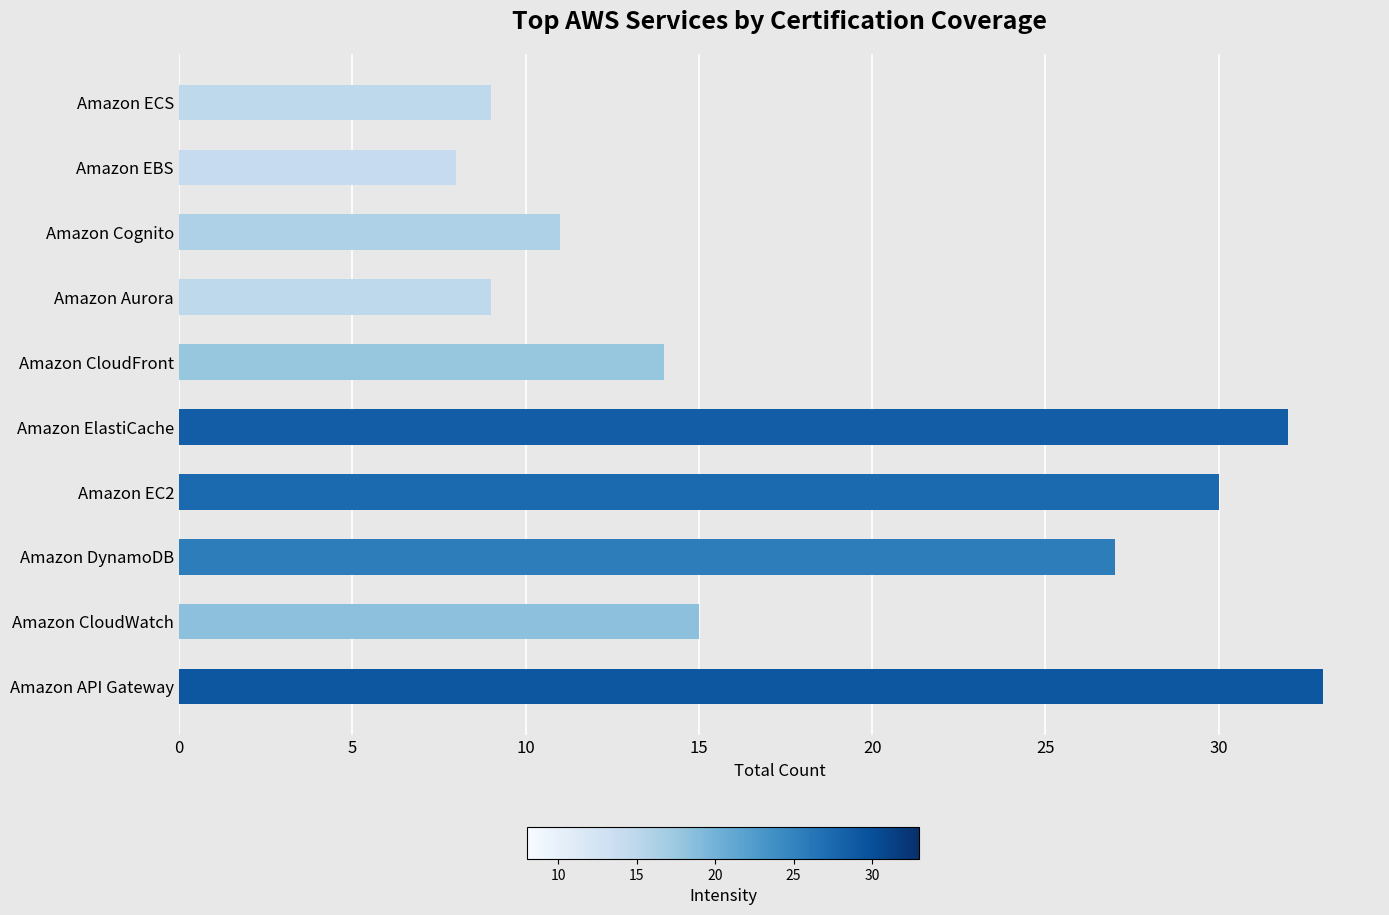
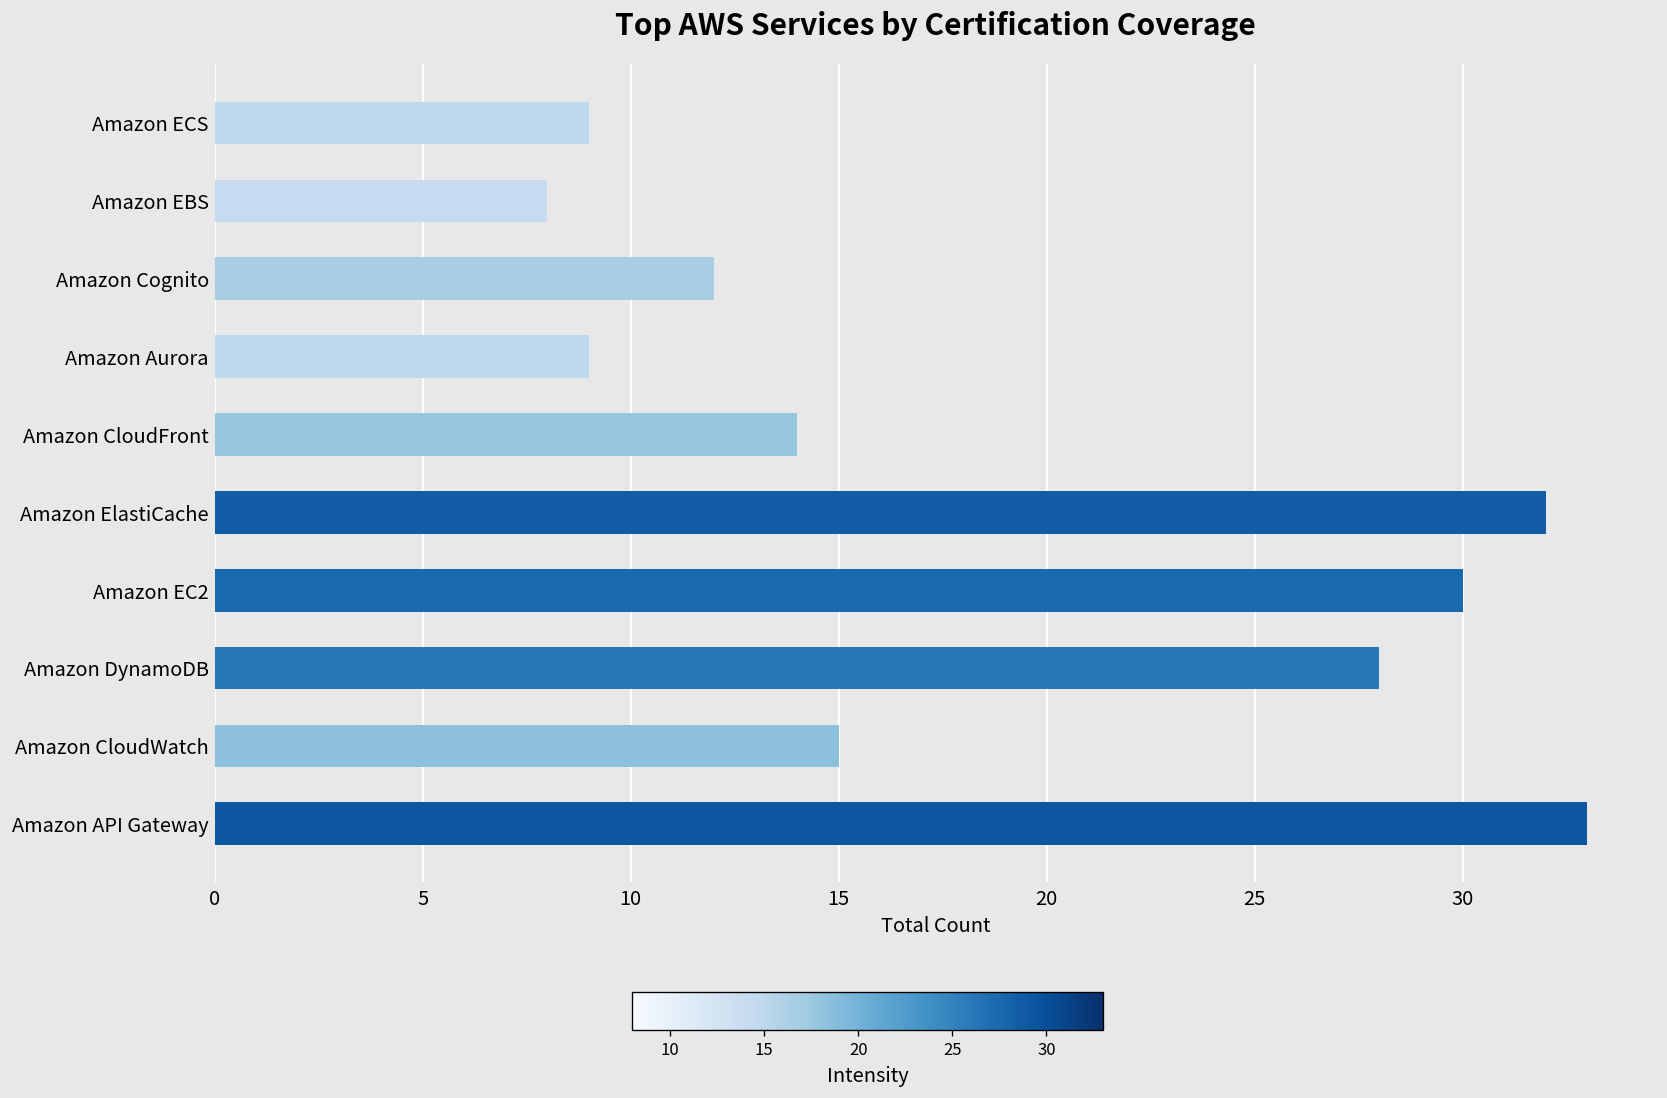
  {
    "Amazon ECS": 9,
    "Amazon EBS": 8,
-   "Amazon Cognito": 11,
+   "Amazon Cognito": 12,
    "Amazon Aurora": 9,
    "Amazon CloudFront": 14,
    "Amazon ElastiCache": 32,
    "Amazon EC2": 30,
-   "Amazon DynamoDB": 27,
+   "Amazon DynamoDB": 28,
    "Amazon CloudWatch": 15,
    "Amazon API Gateway": 33
  }
